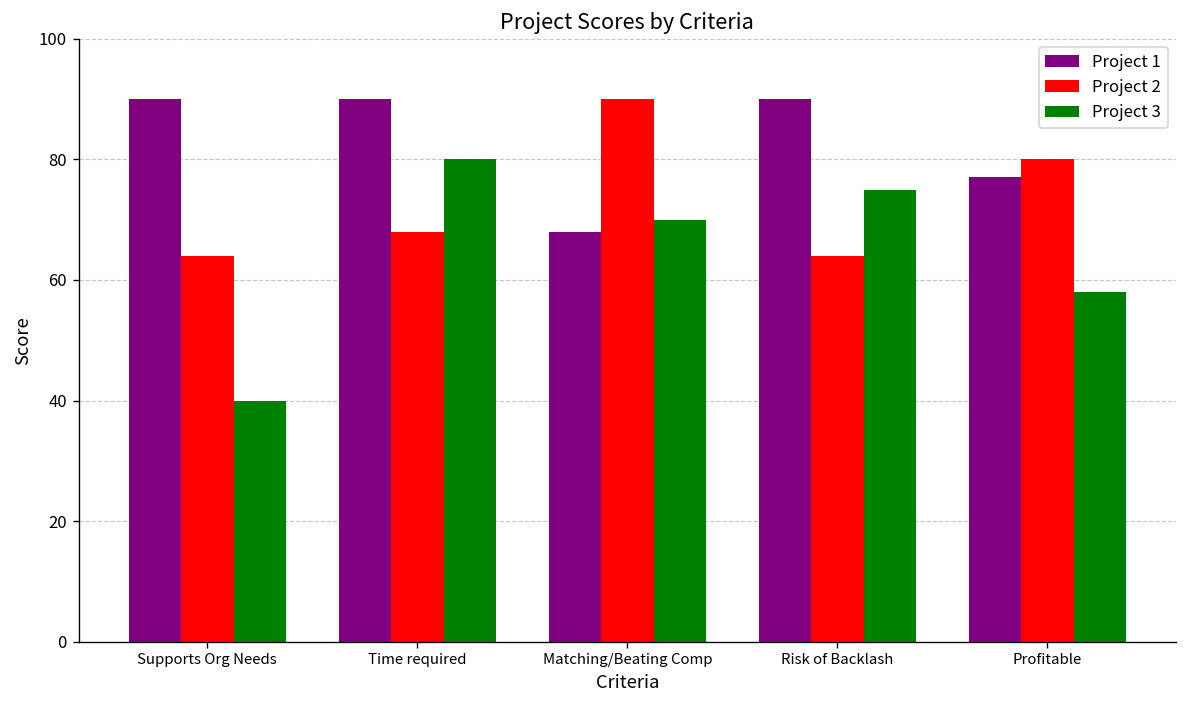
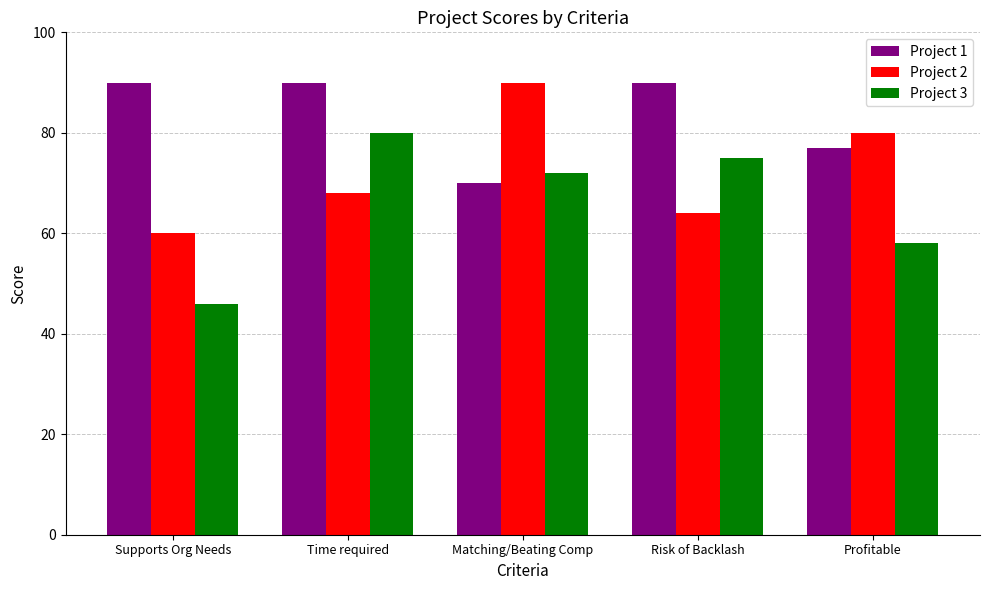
  {
    "Project 1": {
      "Supports Org Needs": 90,
      "Time required": 90,
-     "Matching/Beating Comp": 68,
+     "Matching/Beating Comp": 70,
      "Risk of Backlash": 90,
      "Profitable": 77
    },
    "Project 2": {
-     "Supports Org Needs": 64,
+     "Supports Org Needs": 60,
      "Time required": 68,
      "Matching/Beating Comp": 90,
      "Risk of Backlash": 64,
      "Profitable": 80
    },
    "Project 3": {
-     "Supports Org Needs": 40,
+     "Supports Org Needs": 46,
      "Time required": 80,
-     "Matching/Beating Comp": 70,
+     "Matching/Beating Comp": 72,
      "Risk of Backlash": 75,
      "Profitable": 58
    }
  }
